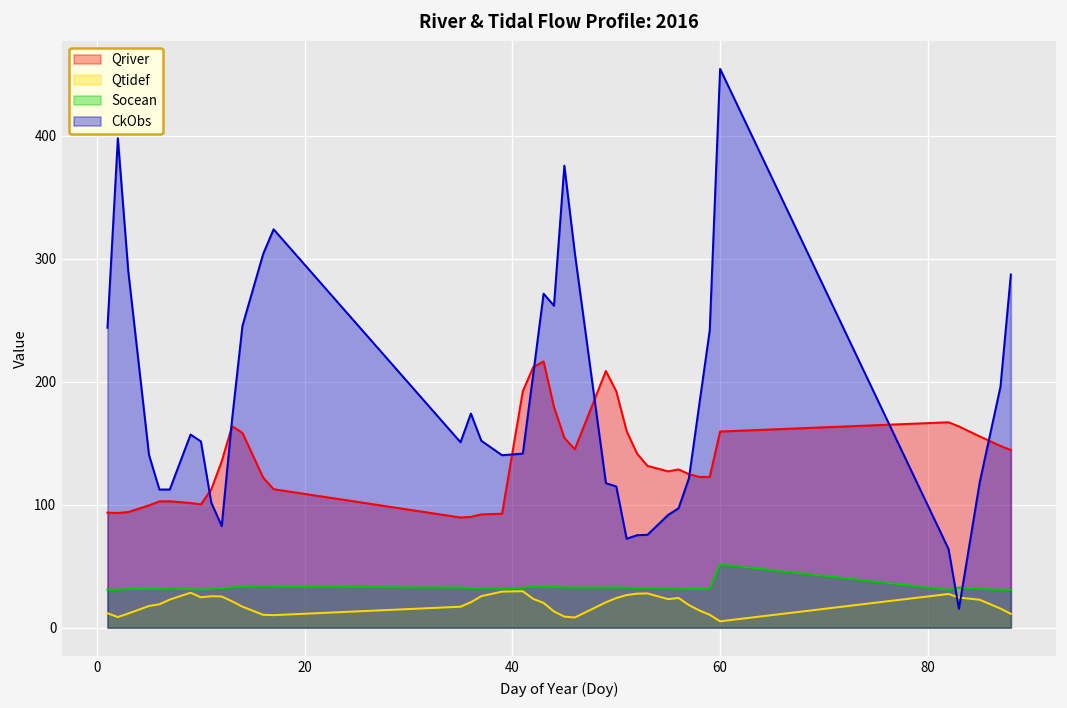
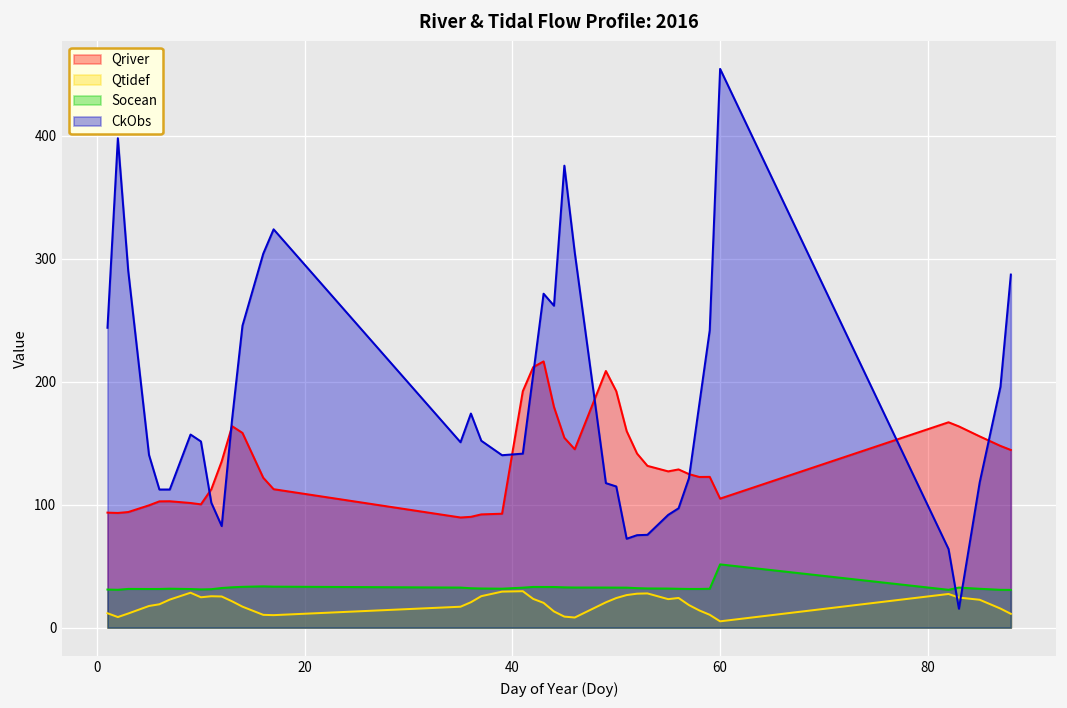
  {
    "Qriver": {
-     "60": 159
+     "60": 105
    },
    "Qtidef": {
      "60": 5
    },
    "Socean": {
      "60": 51
    },
    "CkObs": {
      "60": 454
    }
  }
